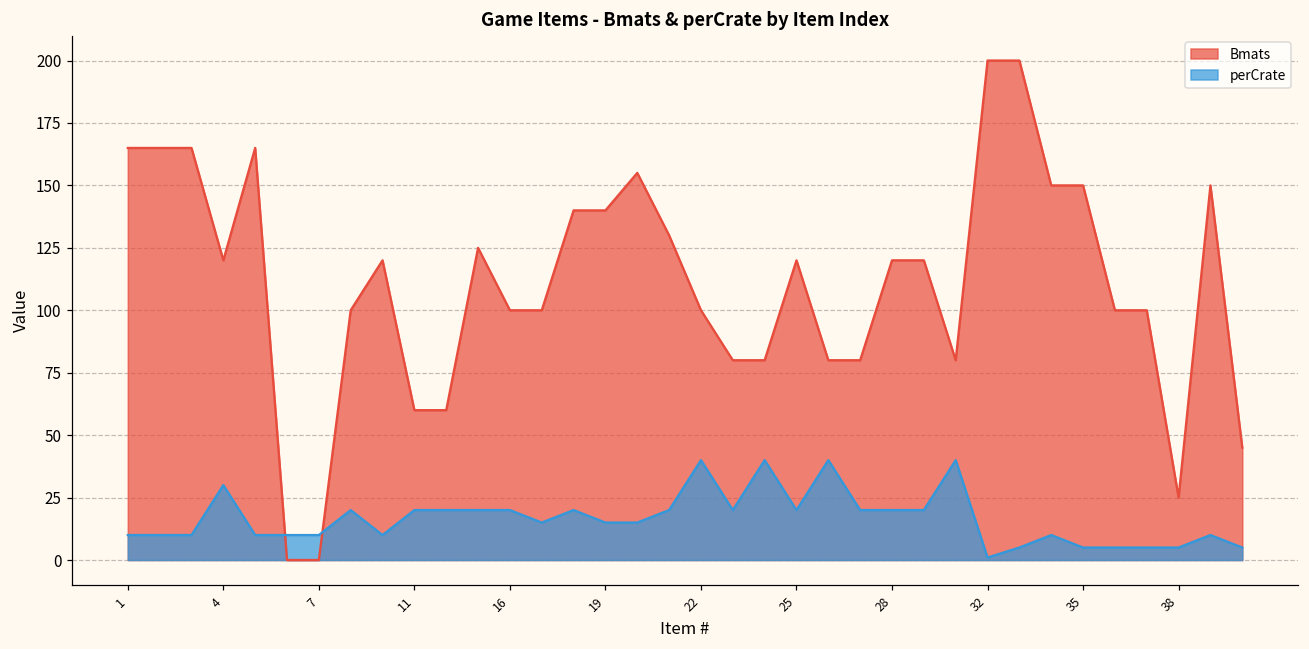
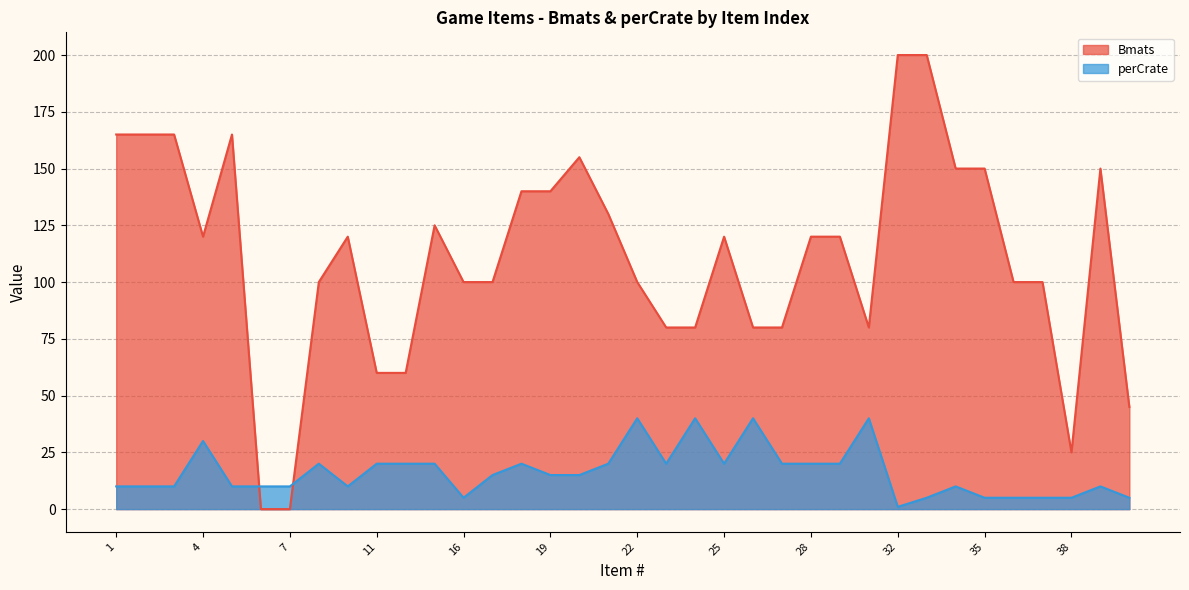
  {
    "Bmats": {
      "1": 165,
      "4": 120,
      "7": 0,
      "11": 60,
      "16": 100,
      "19": 140,
      "22": 100,
      "25": 120,
      "28": 120,
      "32": 200,
      "35": 150,
      "38": 25
    },
    "perCrate": {
      "1": 10,
      "4": 30,
      "7": 10,
      "11": 20,
-     "16": 20,
+     "16": 5,
      "19": 15,
      "22": 40,
      "25": 20,
      "28": 20,
      "32": 1,
      "35": 5,
      "38": 5
    }
  }
